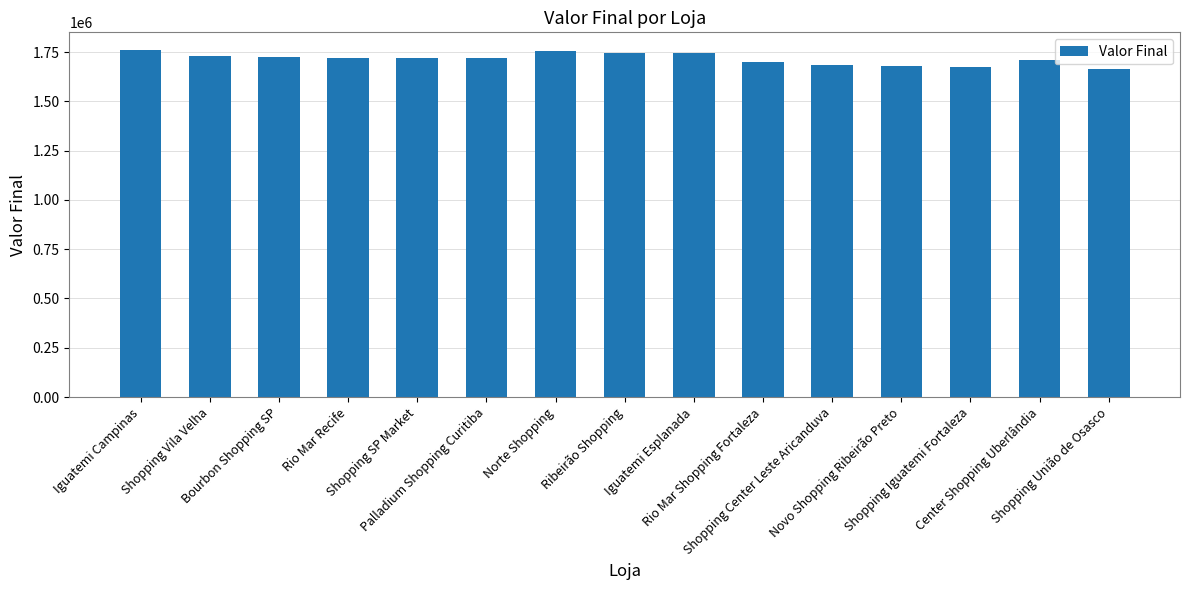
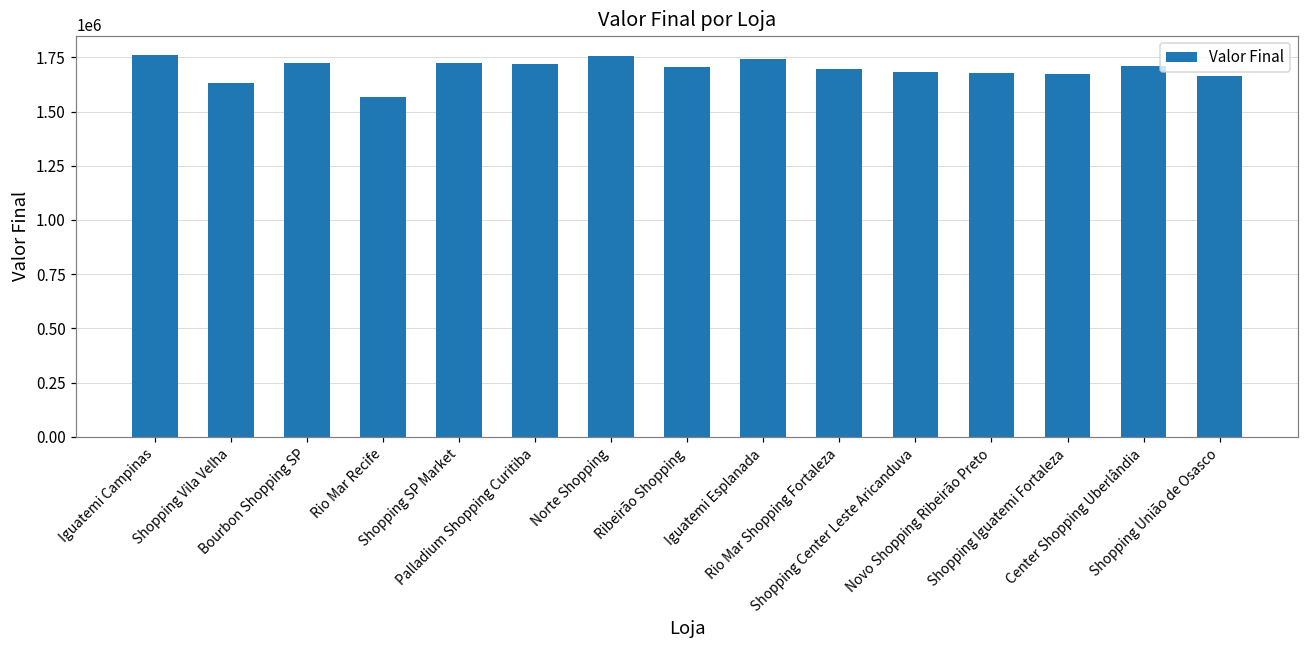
  {
    "Iguatemi Campinas": 1760000,
-   "Shopping Vila Velha": 1730000,
+   "Shopping Vila Velha": 1630000,
    "Bourbon Shopping SP": 1730000,
-   "Rio Mar Recife": 1720000,
+   "Rio Mar Recife": 1570000,
    "Shopping SP Market": 1720000,
    "Palladium Shopping Curitiba": 1720000,
    "Norte Shopping": 1760000,
-   "Ribeirão Shopping": 1750000,
+   "Ribeirão Shopping": 1710000,
    "Iguatemi Esplanada": 1740000,
    "Rio Mar Shopping Fortaleza": 1700000,
    "Shopping Center Leste Aricanduva": 1680000,
    "Novo Shopping Ribeirão Preto": 1680000,
    "Shopping Iguatemi Fortaleza": 1670000,
    "Center Shopping Uberlândia": 1710000,
    "Shopping União de Osasco": 1660000
  }
